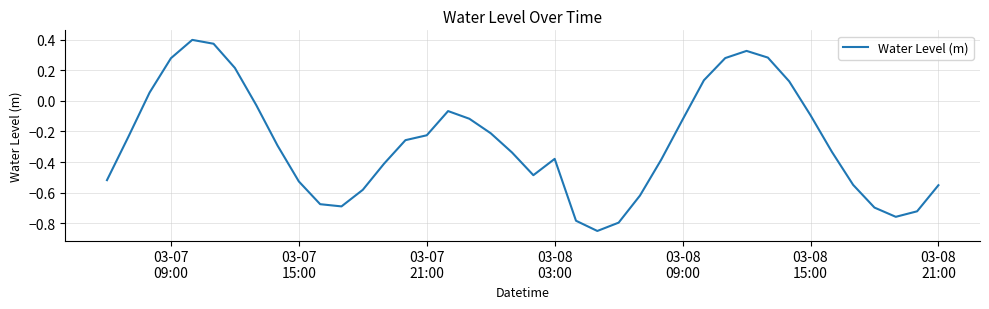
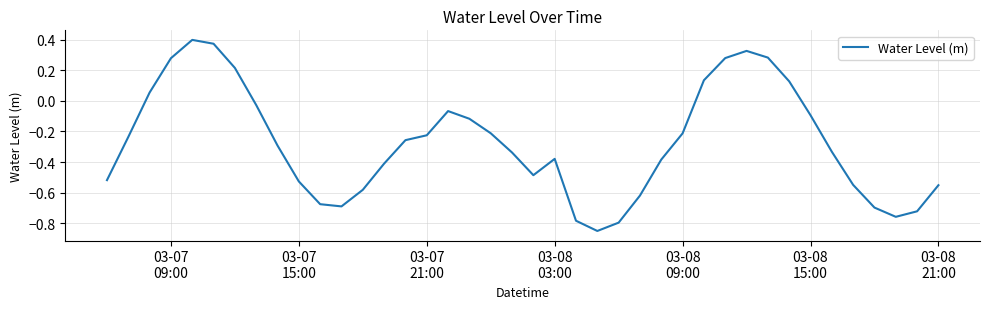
  {
    "03-07 09:00": 0.28,
    "03-07 15:00": -0.53,
    "03-07 21:00": -0.22,
    "03-08 03:00": -0.38,
-   "03-08 09:00": -0.12,
+   "03-08 09:00": -0.21,
    "03-08 15:00": -0.09,
    "03-08 21:00": -0.55
  }
